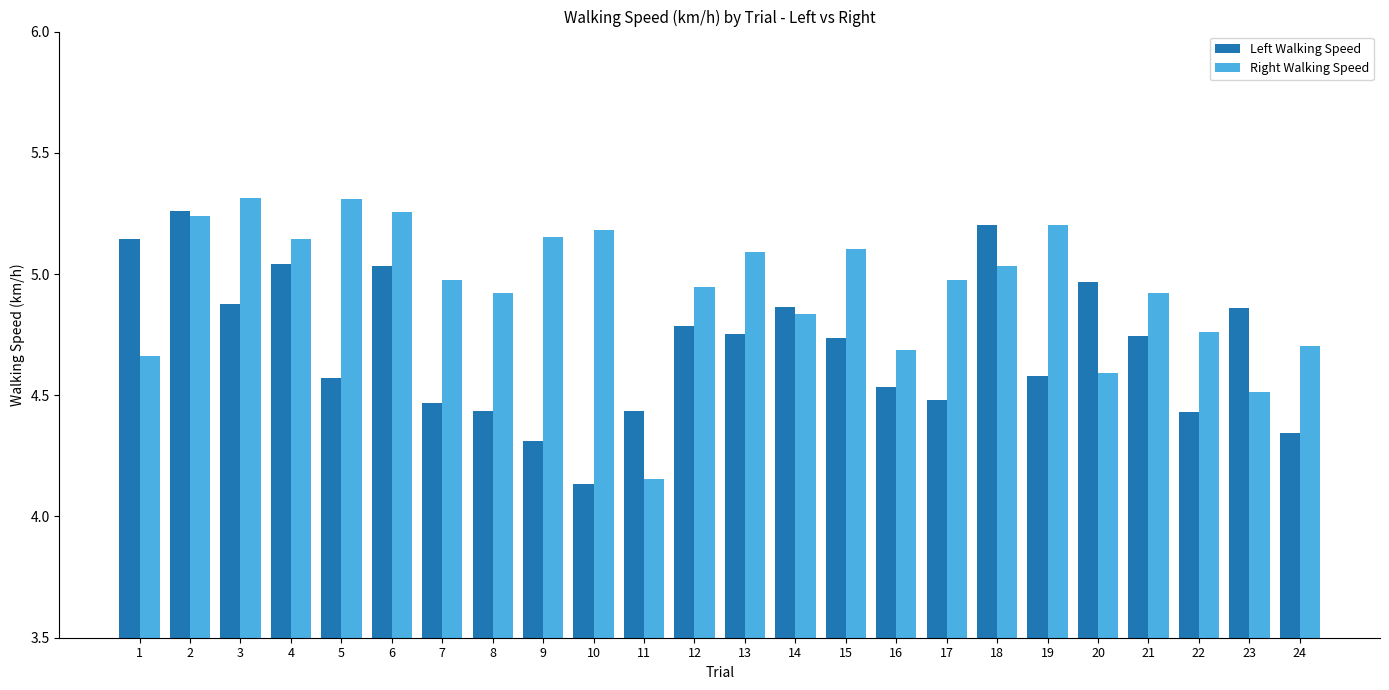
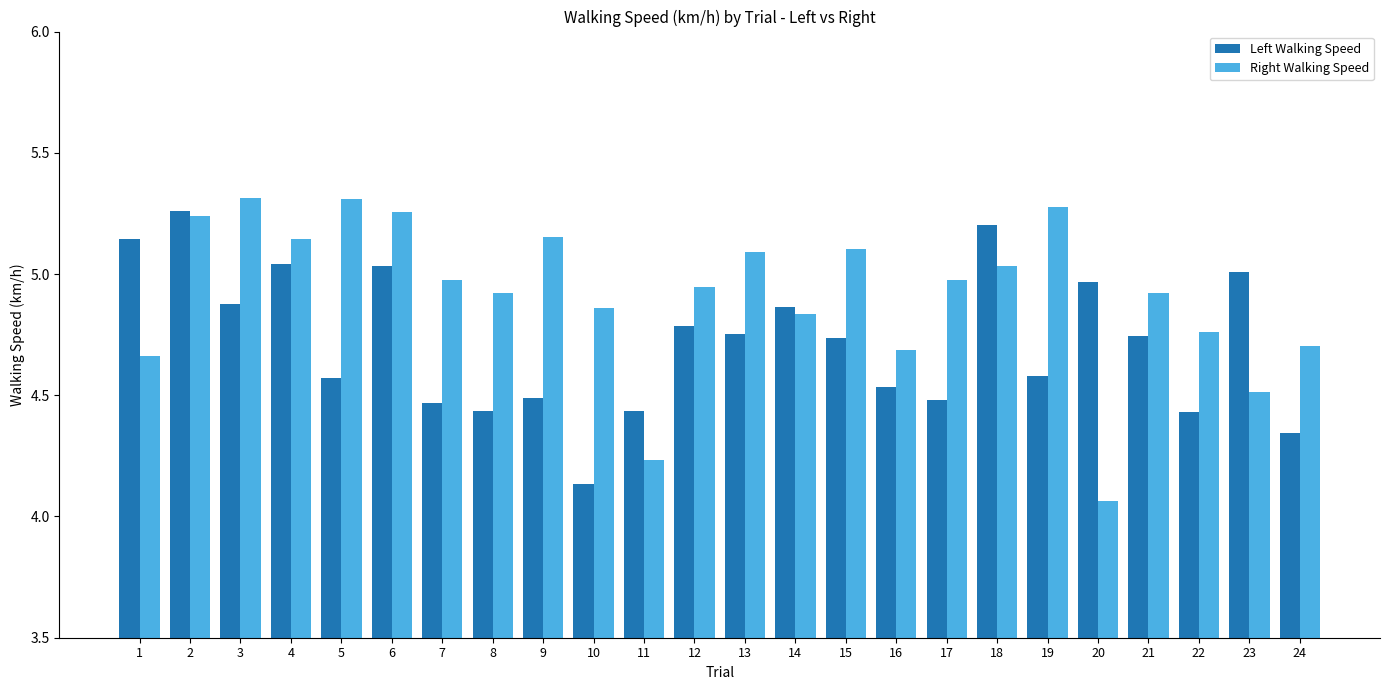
  {
    "Left Walking Speed": {
      "1": 5.14,
      "2": 5.26,
      "3": 4.88,
      "4": 5.04,
      "5": 4.57,
      "6": 5.03,
      "7": 4.47,
      "8": 4.43,
-     "9": 4.31,
+     "9": 4.49,
      "10": 4.14,
      "11": 4.43,
      "12": 4.79,
      "13": 4.75,
      "14": 4.86,
      "15": 4.74,
      "16": 4.54,
      "17": 4.48,
      "18": 5.20,
      "19": 4.58,
      "20": 4.97,
      "21": 4.74,
      "22": 4.43,
-     "23": 4.86,
+     "23": 5.01,
      "24": 4.35
    },
    "Right Walking Speed": {
      "1": 4.66,
      "2": 5.24,
      "3": 5.32,
      "4": 5.14,
      "5": 5.31,
      "6": 5.26,
      "7": 4.98,
      "8": 4.92,
      "9": 5.15,
-     "10": 5.18,
-     "11": 4.15,
+     "10": 4.86,
+     "11": 4.24,
      "12": 4.95,
      "13": 5.09,
      "14": 4.84,
      "15": 5.10,
      "16": 4.69,
      "17": 4.98,
      "18": 5.03,
-     "19": 5.20,
-     "20": 4.59,
+     "19": 5.28,
+     "20": 4.06,
      "21": 4.92,
      "22": 4.76,
      "23": 4.51,
      "24": 4.70
    }
  }
